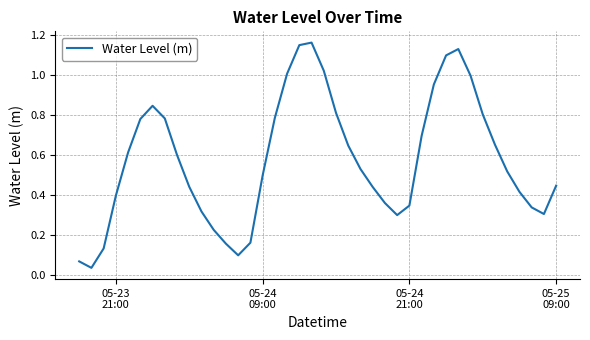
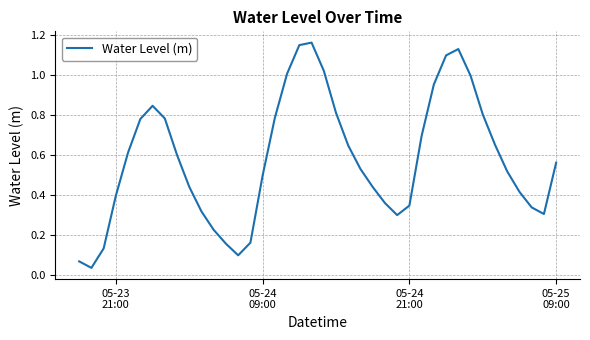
  {
    "05-23 21:00": 0.40,
    "05-24 09:00": 0.50,
    "05-24 21:00": 0.35,
-   "05-25 09:00": 0.45
+   "05-25 09:00": 0.56
  }
